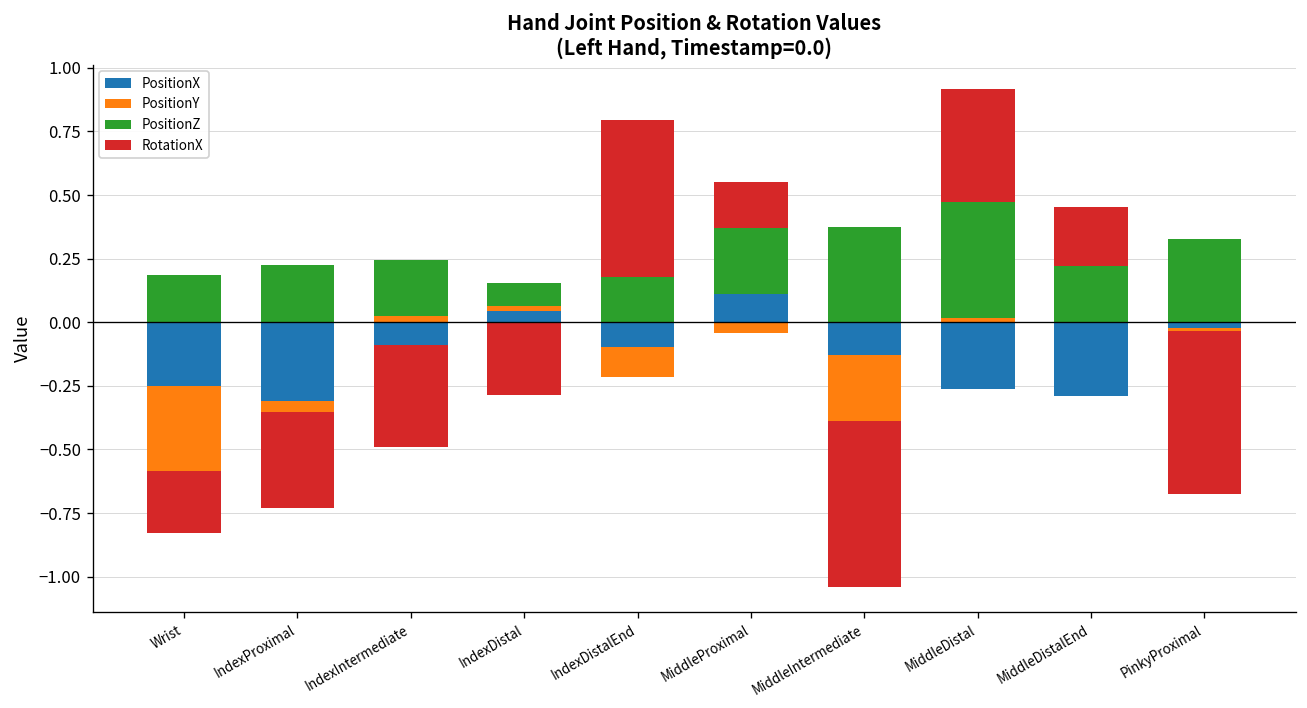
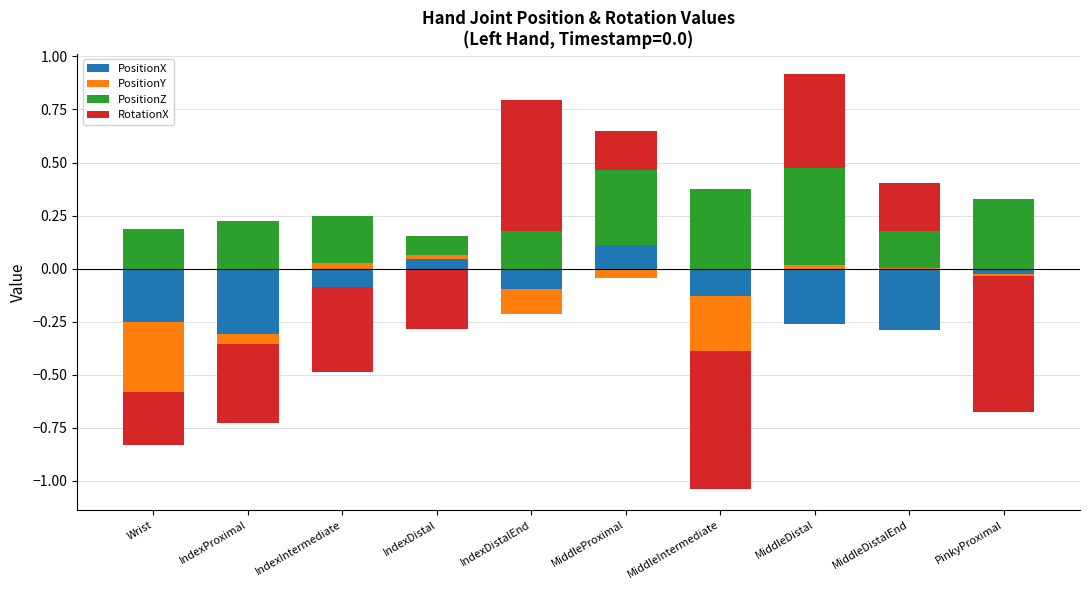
  {
    "PositionZ": {
      "Wrist": 0.19,
      "IndexProximal": 0.23,
      "IndexIntermediate": 0.22,
      "IndexDistal": 0.09,
      "IndexDistalEnd": 0.18,
-     "MiddleProximal": 0.26,
+     "MiddleProximal": 0.36,
      "MiddleIntermediate": 0.37,
      "MiddleDistal": 0.46,
-     "MiddleDistalEnd": 0.22,
+     "MiddleDistalEnd": 0.17,
      "PinkyProximal": 0.33
    }
  }
